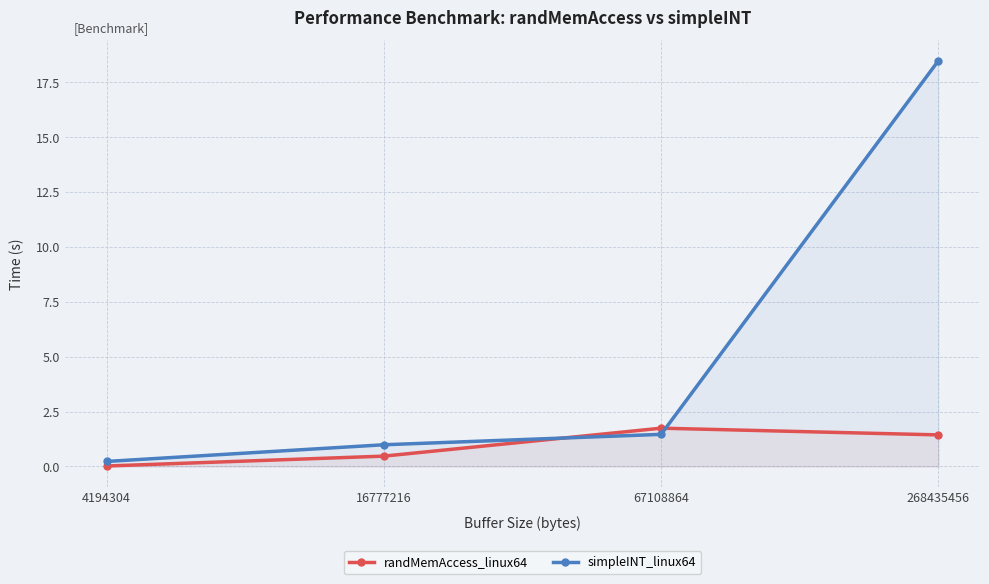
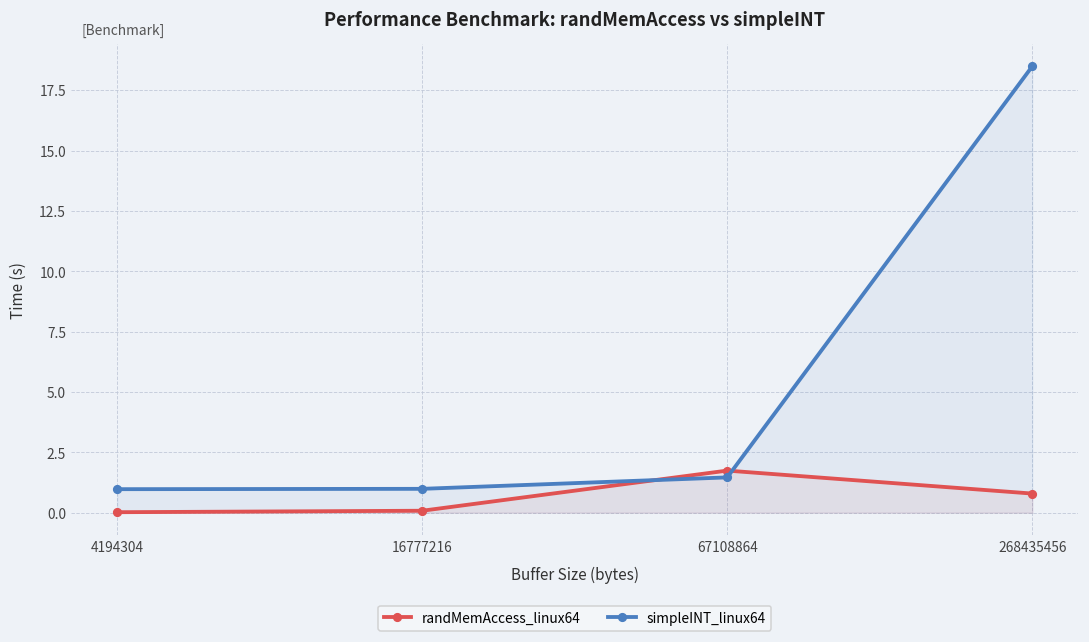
  {
    "randMemAccess_linux64": {
      "4194304": 0.0,
-     "16777216": 0.5,
+     "16777216": 0.1,
      "67108864": 1.7,
-     "268435456": 1.4
+     "268435456": 0.8
    },
    "simpleINT_linux64": {
-     "4194304": 0.2,
+     "4194304": 1.0,
      "16777216": 1.0,
      "67108864": 1.5,
      "268435456": 18.5
    }
  }
